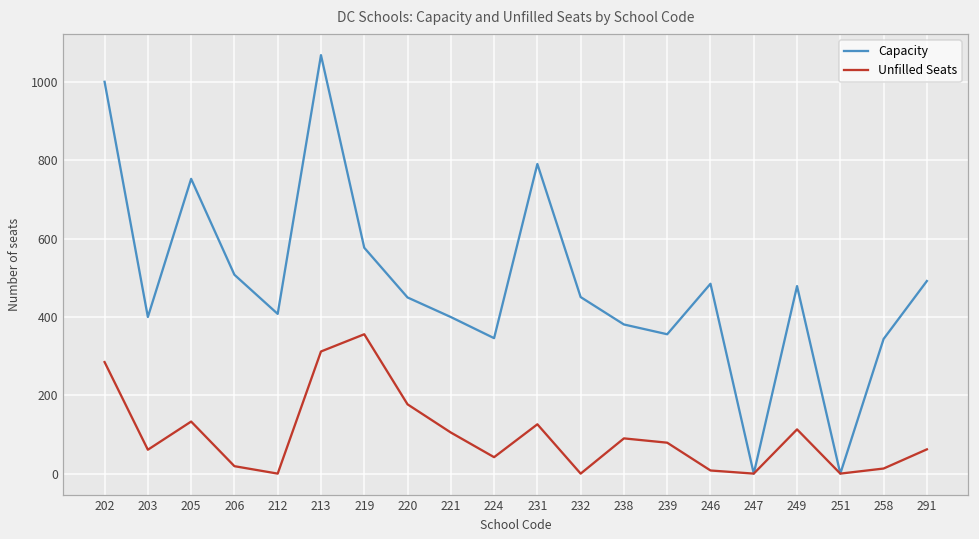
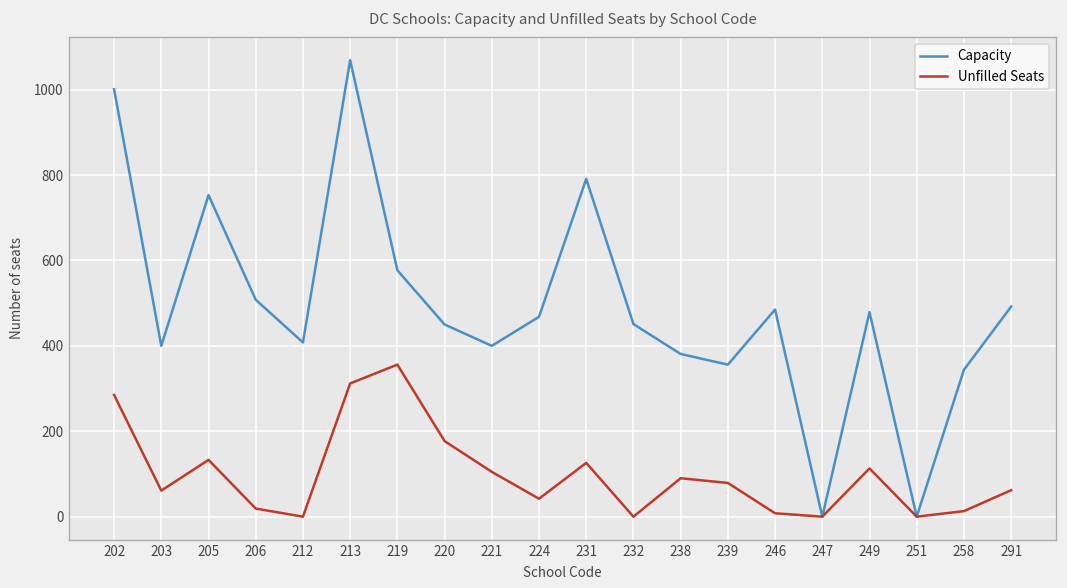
  {
    "Capacity": {
      "202": 1000,
      "203": 400,
      "205": 750,
      "206": 510,
      "212": 410,
      "213": 1070,
      "219": 580,
      "220": 450,
      "221": 400,
-     "224": 350,
+     "224": 470,
      "231": 790,
      "232": 450,
      "238": 380,
      "239": 360,
      "246": 490,
      "249": 480,
      "258": 340,
      "291": 490
    },
    "Unfilled Seats": {
      "202": 290,
      "203": 60,
      "205": 130,
      "206": 20,
      "212": 0,
      "213": 310,
      "219": 360,
      "220": 180,
      "221": 110,
      "224": 40,
      "231": 130,
      "232": 0,
      "238": 90,
      "239": 80,
      "246": 10,
      "249": 110,
      "258": 10,
      "291": 60
    }
  }
